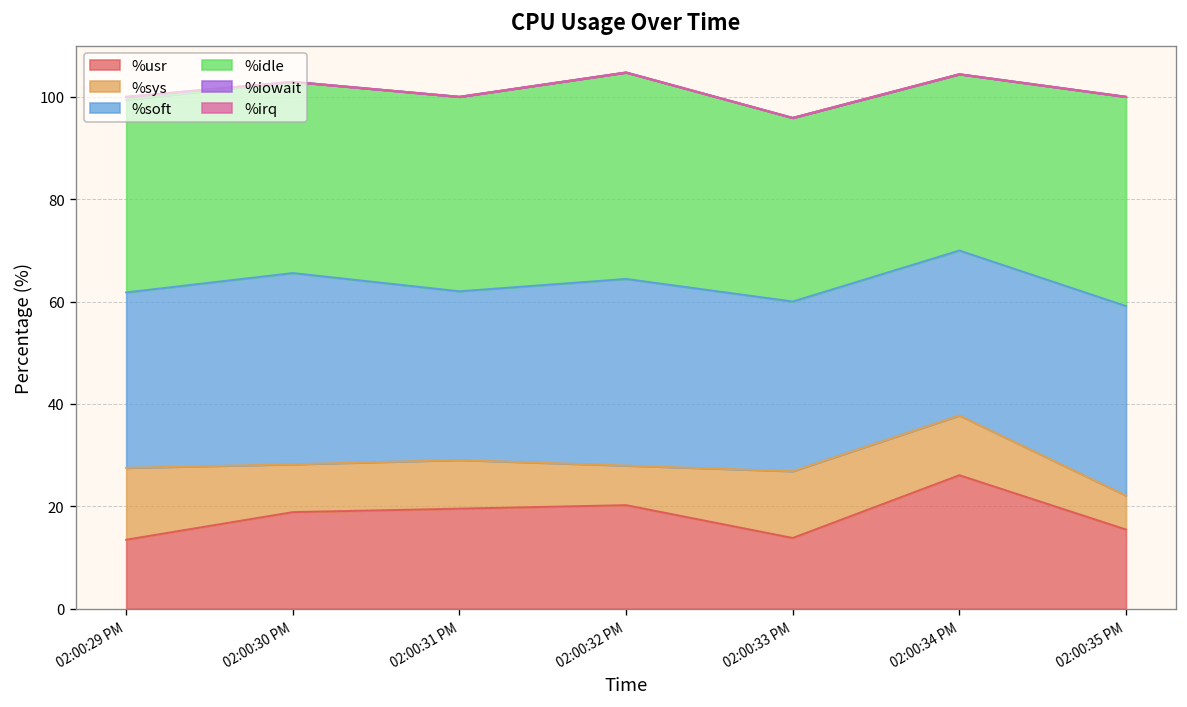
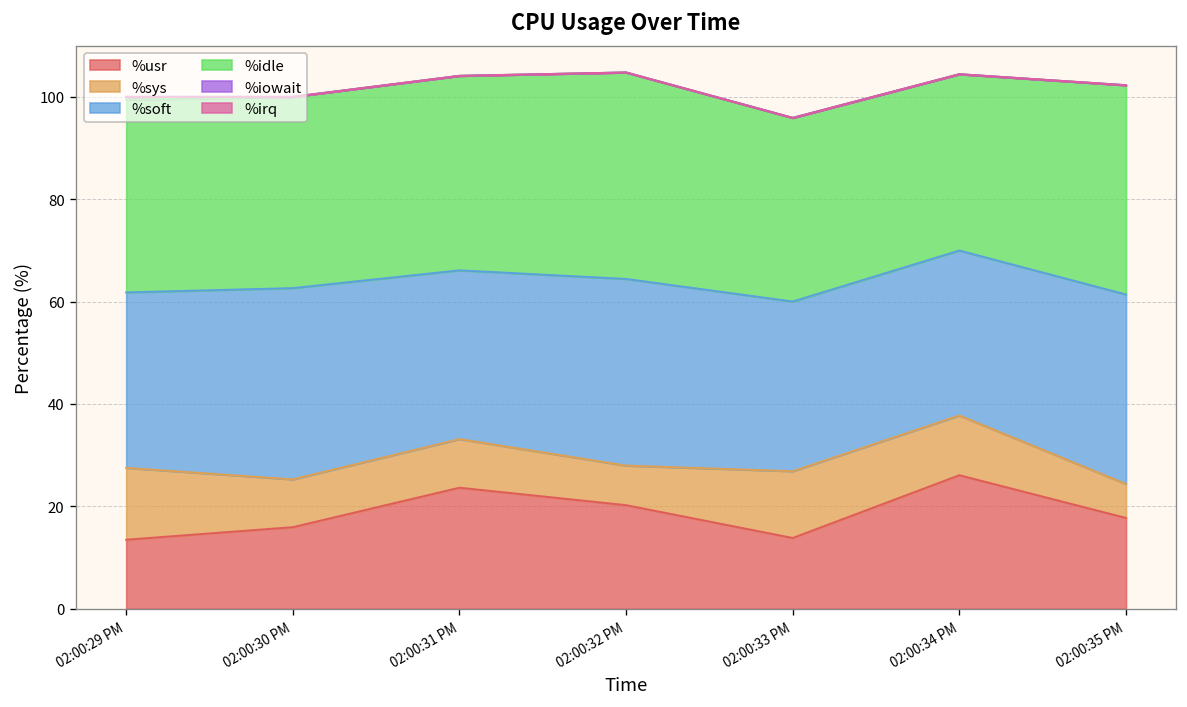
  {
    "%usr": {
      "02:00:29 PM": 13,
-     "02:00:30 PM": 19,
-     "02:00:31 PM": 20,
+     "02:00:30 PM": 16,
+     "02:00:31 PM": 24,
      "02:00:32 PM": 20,
      "02:00:33 PM": 14,
      "02:00:34 PM": 26,
-     "02:00:35 PM": 15
+     "02:00:35 PM": 18
    },
    "%sys": {
      "02:00:29 PM": 14,
      "02:00:30 PM": 9,
      "02:00:31 PM": 10,
      "02:00:32 PM": 8,
      "02:00:33 PM": 13,
      "02:00:34 PM": 12,
      "02:00:35 PM": 7
    },
    "%soft": {
      "02:00:29 PM": 34,
      "02:00:30 PM": 37,
      "02:00:31 PM": 33,
      "02:00:32 PM": 36,
      "02:00:33 PM": 33,
      "02:00:34 PM": 32,
      "02:00:35 PM": 37
    }
  }
